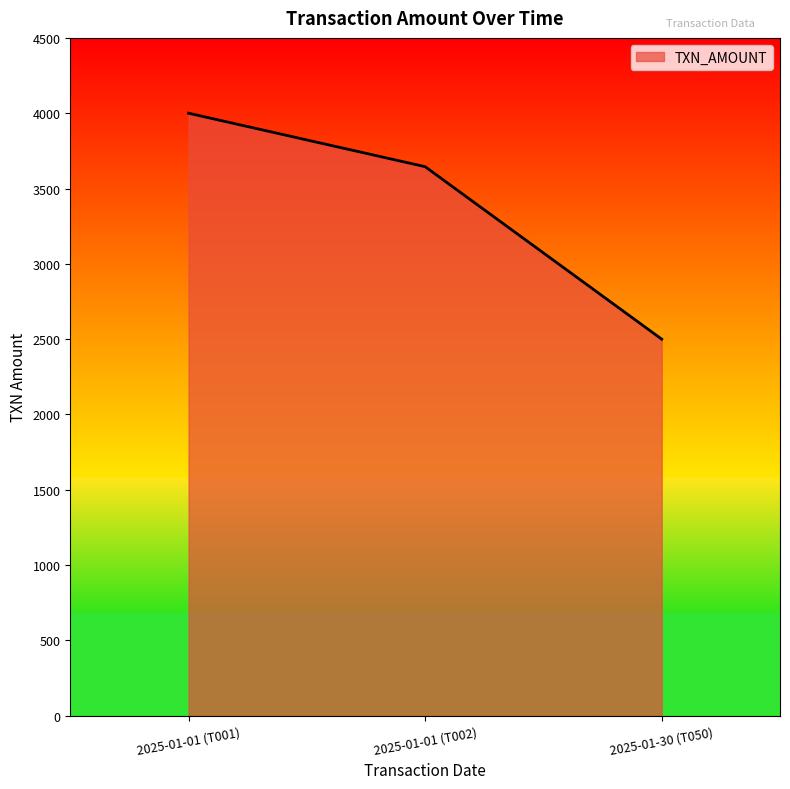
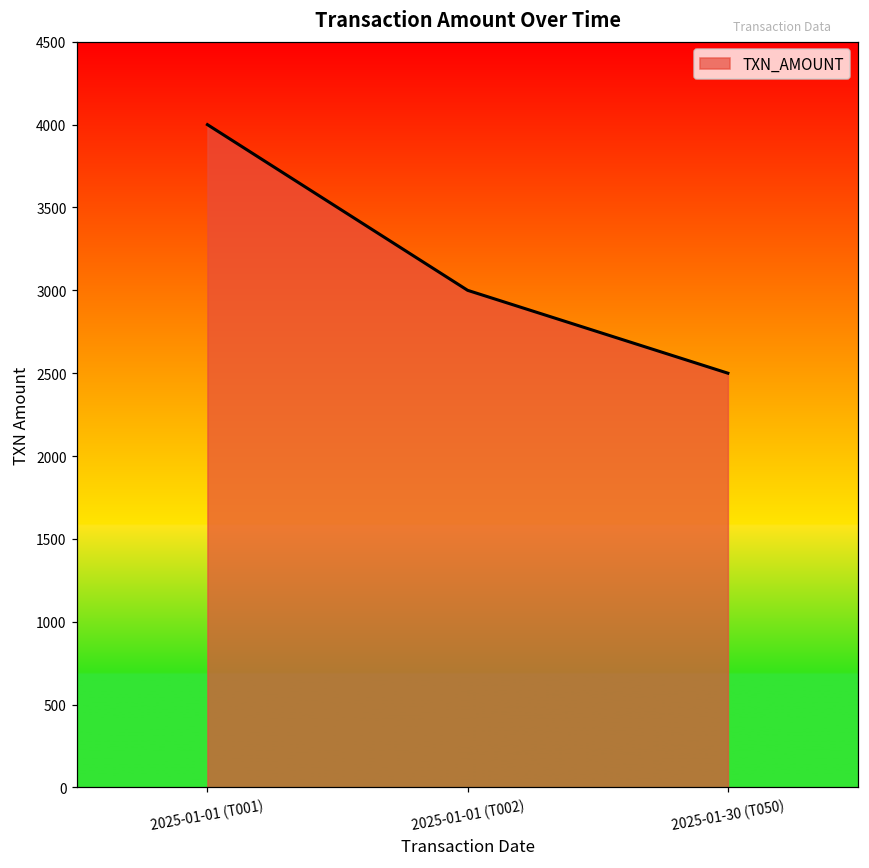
  {
    "2025-01-01 (T001)": 4000,
-   "2025-01-01 (T002)": 3650,
+   "2025-01-01 (T002)": 3000,
    "2025-01-30 (T050)": 2500
  }
